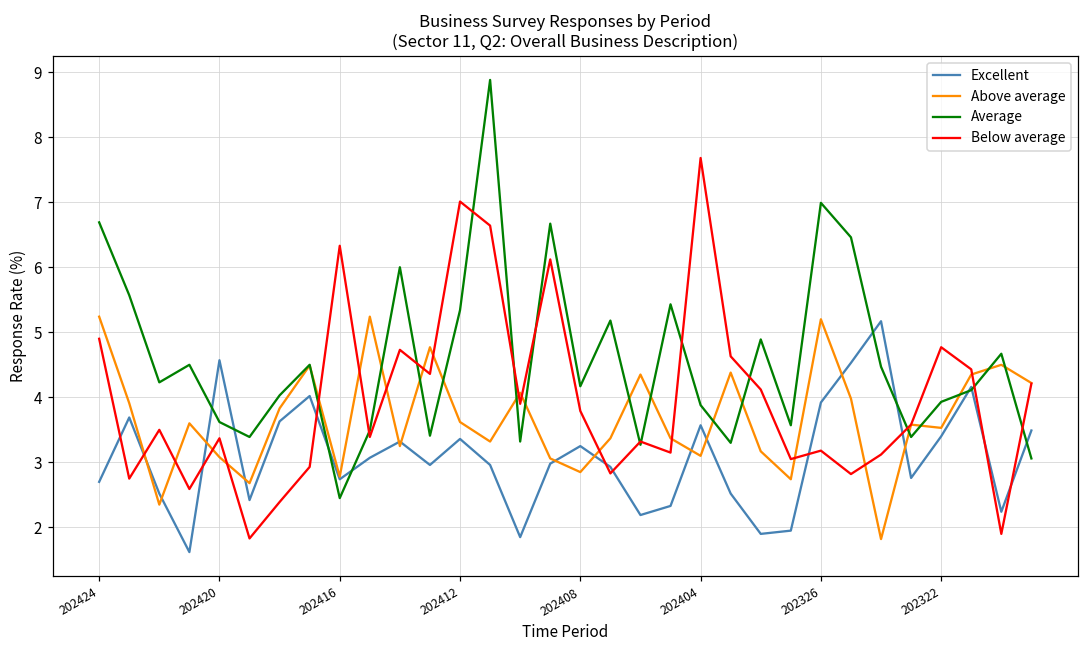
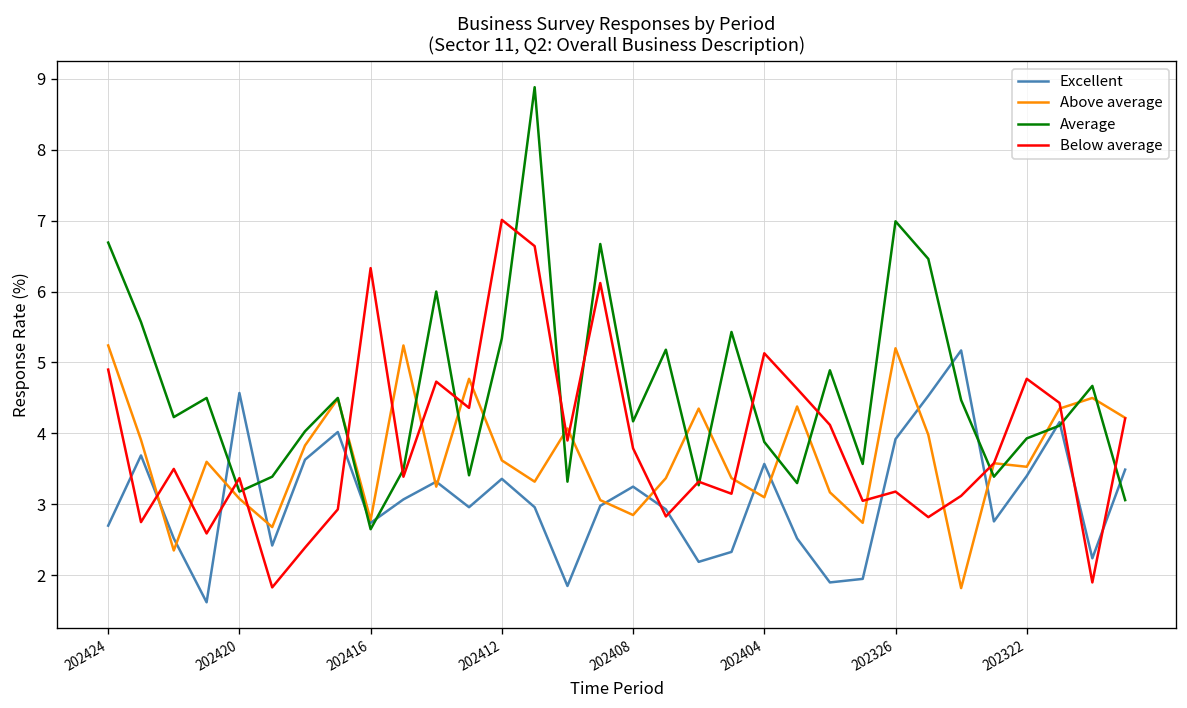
  {
    "Excellent": {
      "202424": 2.7,
      "202420": 4.6,
      "202412": 3.4,
      "202408": 3.3,
      "202404": 3.6,
      "202326": 3.9,
      "202322": 3.4
    },
    "Above average": {
      "202424": 5.2,
      "202420": 3.1,
      "202412": 3.6,
      "202408": 2.9,
      "202404": 3.1,
      "202326": 5.2,
      "202322": 3.5
    },
    "Average": {
      "202424": 6.7,
-     "202420": 3.6,
-     "202416": 2.5,
+     "202420": 3.2,
+     "202416": 2.7,
      "202412": 5.3,
      "202408": 4.2,
      "202404": 3.9,
      "202326": 7.0,
      "202322": 3.9
    },
    "Below average": {
      "202424": 4.9,
      "202420": 3.4,
      "202416": 6.3,
      "202412": 7.0,
      "202408": 3.8,
-     "202404": 7.7,
+     "202404": 5.1,
      "202326": 3.2,
      "202322": 4.8
    }
  }
